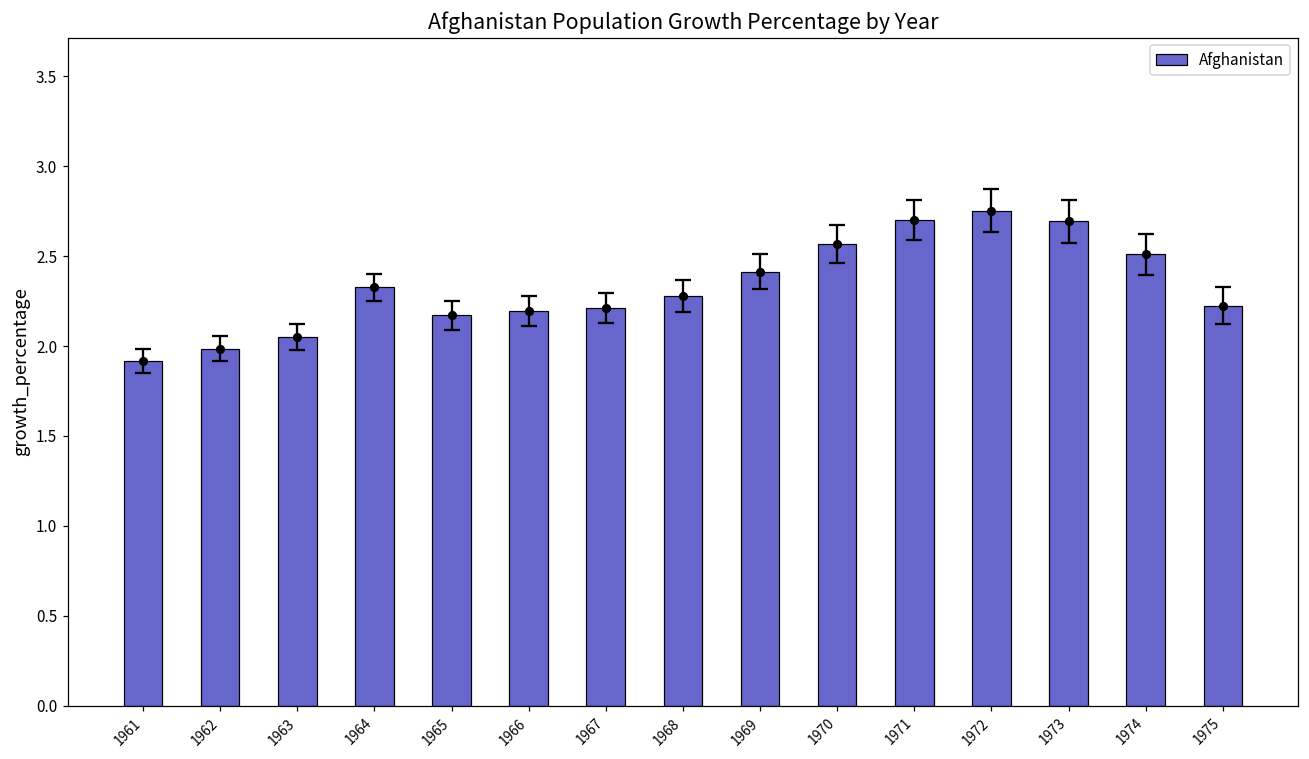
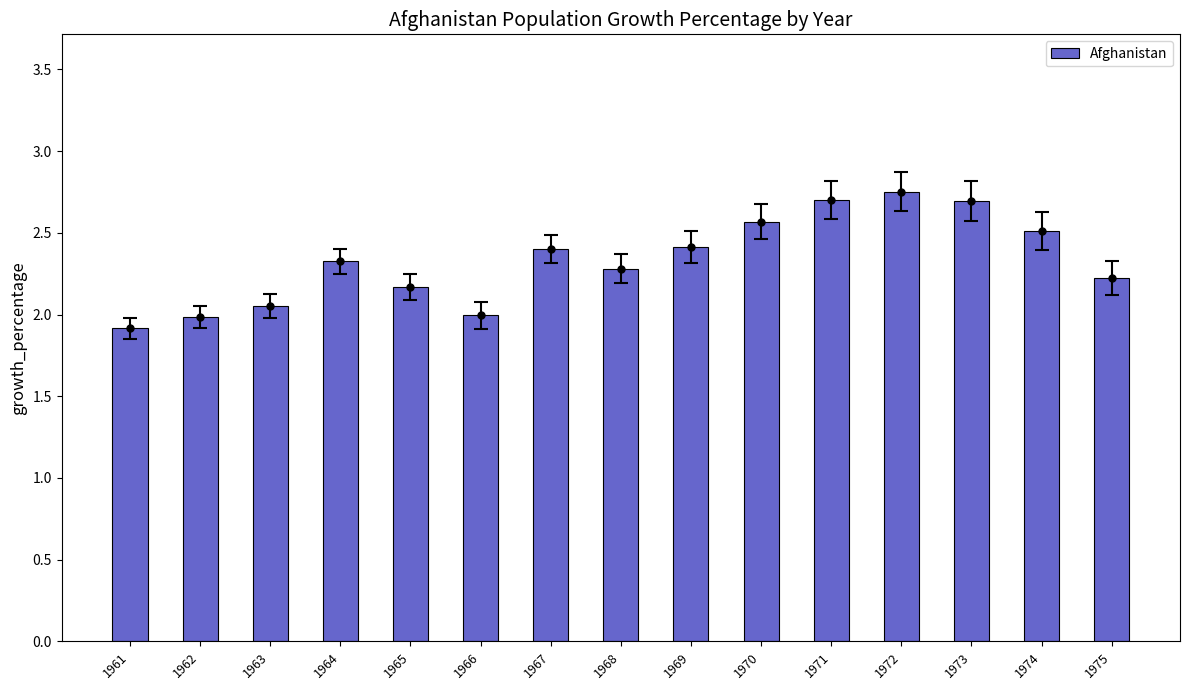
  {
    "Afghanistan": {
      "1961": 1.92,
      "1962": 1.99,
      "1963": 2.05,
      "1964": 2.33,
      "1965": 2.17,
-     "1966": 2.19,
-     "1967": 2.21,
+     "1966": 2.00,
+     "1967": 2.40,
      "1968": 2.28,
      "1969": 2.41,
      "1970": 2.57,
      "1971": 2.70,
      "1972": 2.75,
      "1973": 2.69,
      "1974": 2.51,
      "1975": 2.23
    }
  }
